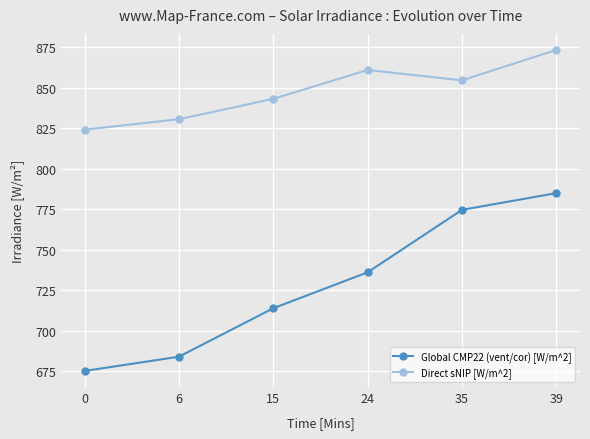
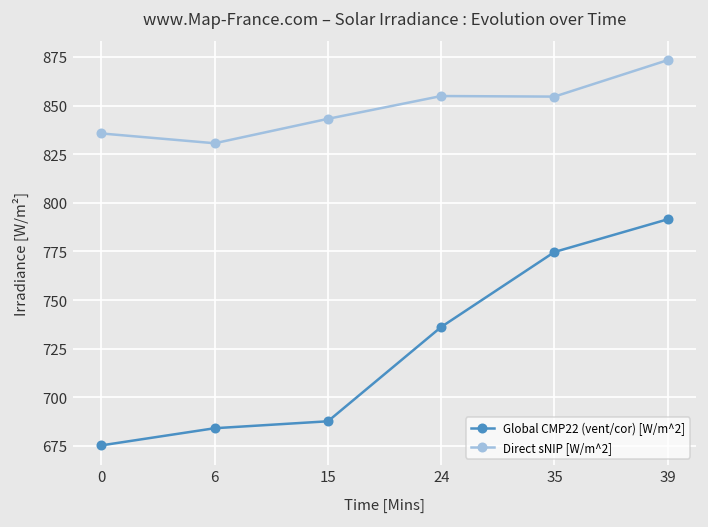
  {
    "Global CMP22 (vent/cor) [W/m^2]": {
      "0": 675,
      "6": 684,
-     "15": 714,
+     "15": 688,
      "24": 736,
      "35": 775,
-     "39": 785
+     "39": 792
    },
    "Direct sNIP [W/m^2]": {
-     "0": 824,
+     "0": 836,
      "6": 831,
      "15": 843,
-     "24": 861,
+     "24": 855,
      "35": 855,
      "39": 873
    }
  }
